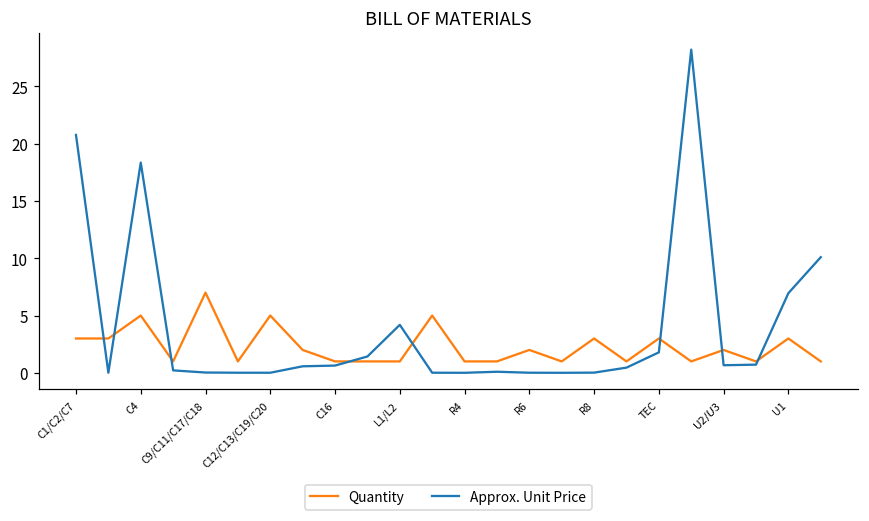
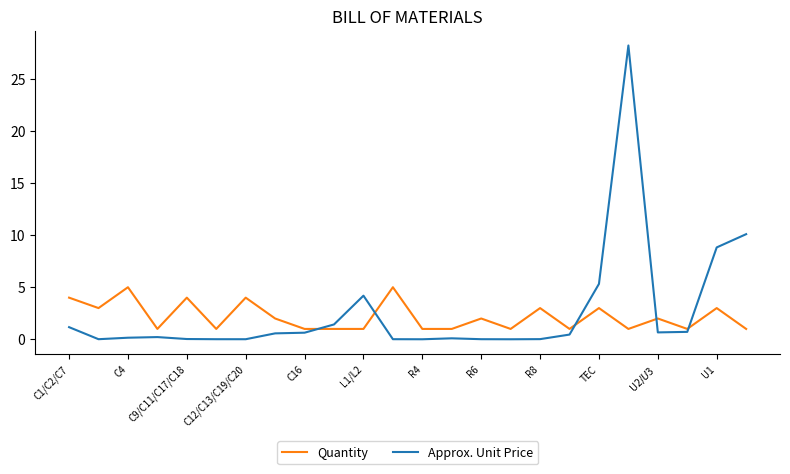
  {
    "Quantity": {
-     "C1/C2/C7": 3,
+     "C1/C2/C7": 4,
      "C4": 5,
-     "C9/C11/C17/C18": 7,
-     "C12/C13/C19/C20": 5,
+     "C9/C11/C17/C18": 4,
+     "C12/C13/C19/C20": 4,
      "C16": 1,
      "L1/L2": 1,
      "R4": 1,
      "R6": 2,
      "R8": 3,
      "TEC": 3,
      "U1": 3
    },
    "Approx. Unit Price": {
-     "C1/C2/C7": 20.8,
-     "C4": 18.3,
+     "C1/C2/C7": 1.2,
+     "C4": 0.2,
      "C9/C11/C17/C18": 0.0,
      "C12/C13/C19/C20": 0.0,
      "C16": 0.6,
      "L1/L2": 4.2,
      "R4": 0.0,
      "R6": 0.0,
      "R8": 0.0,
-     "TEC": 1.8,
-     "U1": 7.0
+     "TEC": 5.3,
+     "U1": 8.8
    }
  }
